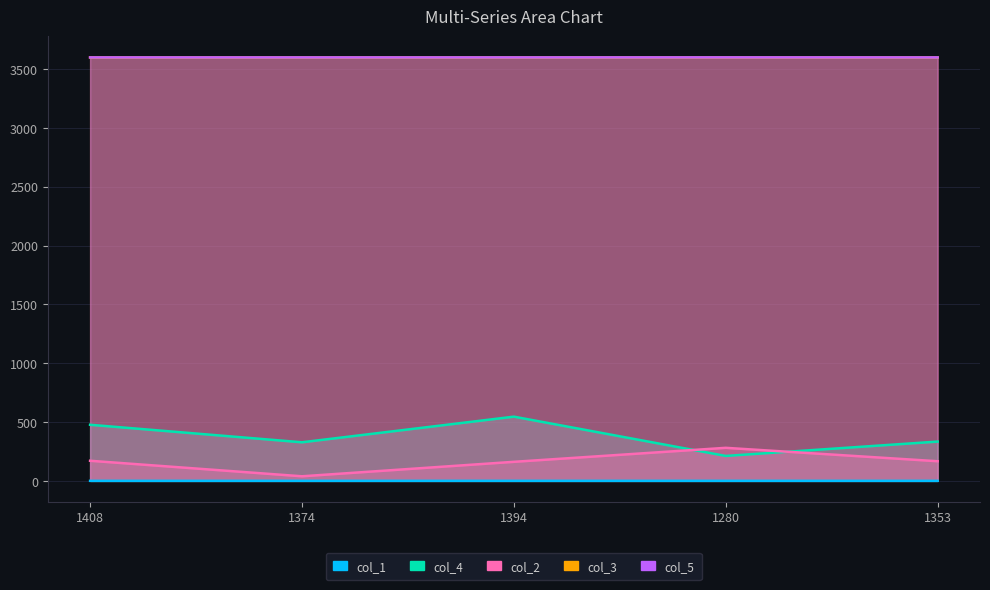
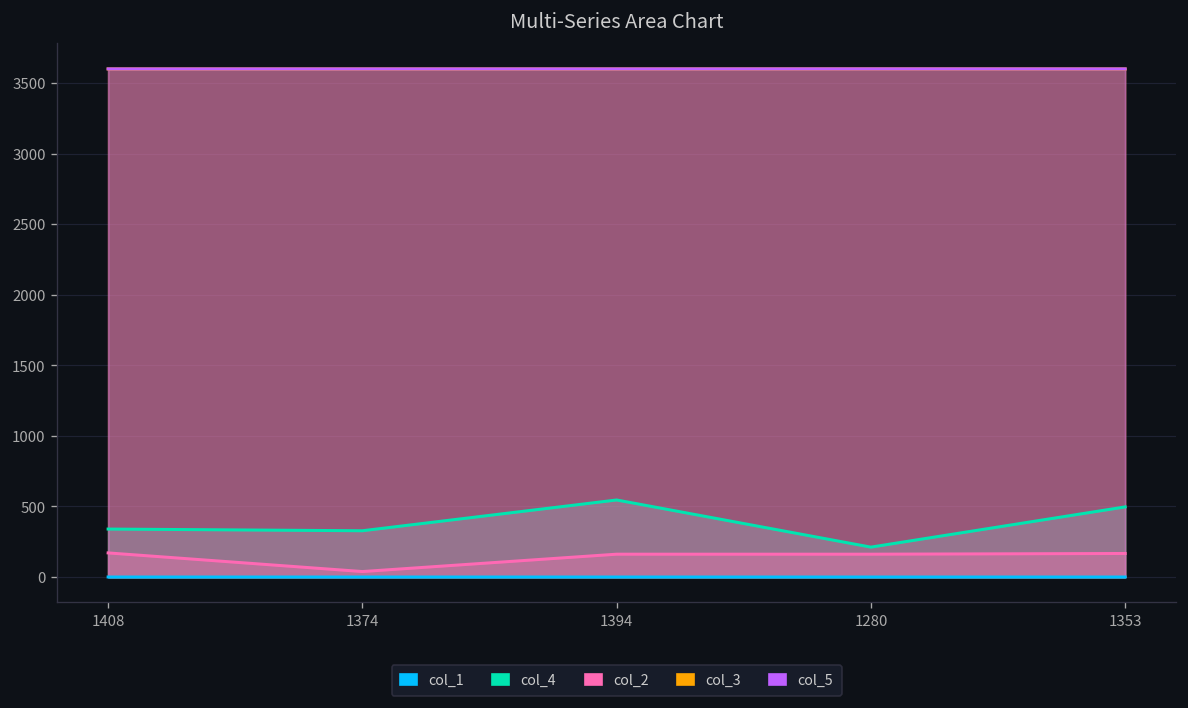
  {
    "col_1": {
      "1408": 0,
      "1374": 0,
      "1394": 0,
      "1280": 0,
      "1353": 0
    },
    "col_4": {
-     "1408": 480,
+     "1408": 340,
      "1374": 330,
      "1394": 550,
      "1280": 210,
-     "1353": 330
+     "1353": 500
    },
    "col_2": {
      "1408": 170,
      "1374": 40,
      "1394": 160,
-     "1280": 280,
+     "1280": 160,
      "1353": 170
    },
    "col_5": {
      "1408": 3600,
      "1374": 3600,
      "1394": 3600,
      "1280": 3600,
      "1353": 3600
    }
  }
